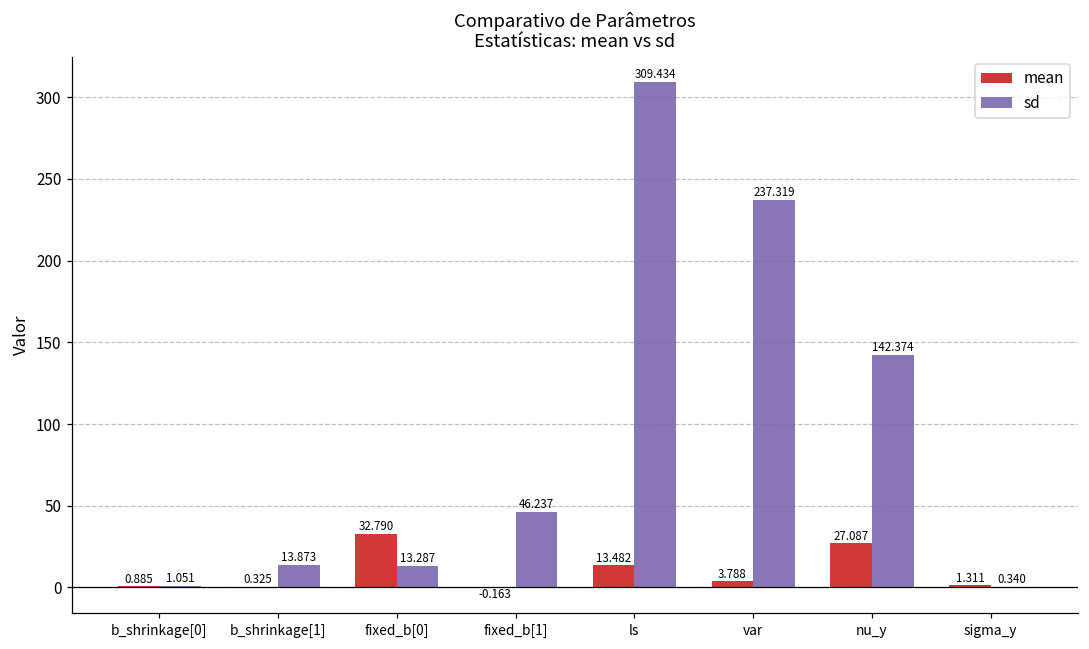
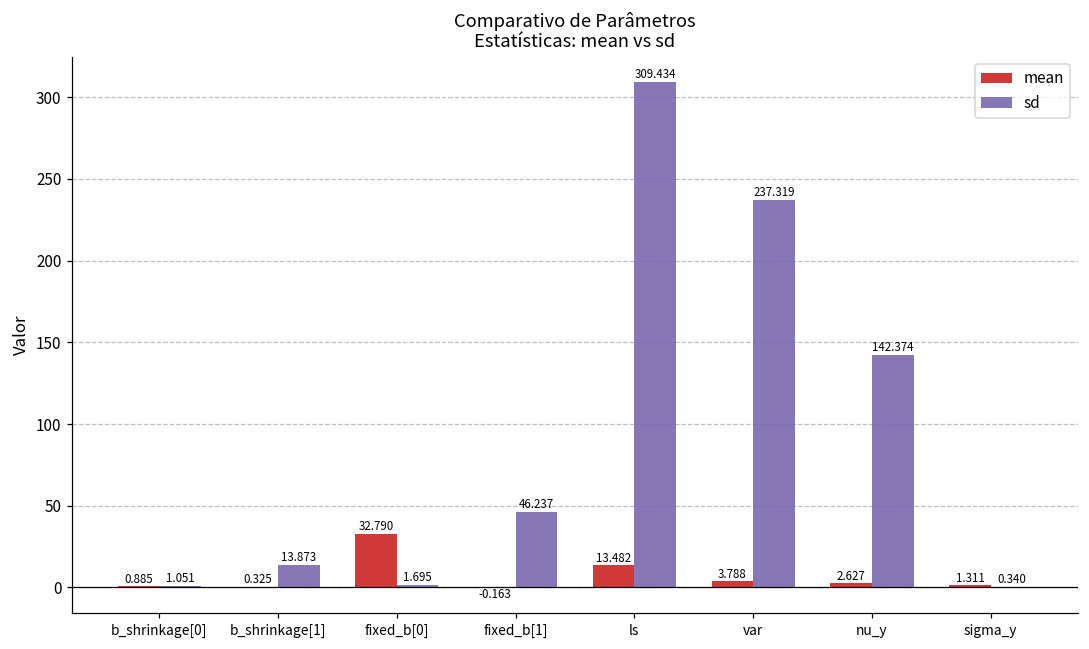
  {
    "mean": {
      "b_shrinkage[0]": 0.885,
      "b_shrinkage[1]": 0.325,
      "fixed_b[0]": 32.790,
      "fixed_b[1]": -0.163,
      "ls": 13.482,
      "var": 3.788,
-     "nu_y": 27.087,
+     "nu_y": 2.627,
      "sigma_y": 1.311
    },
    "sd": {
      "b_shrinkage[0]": 1.051,
      "b_shrinkage[1]": 13.873,
-     "fixed_b[0]": 13.287,
+     "fixed_b[0]": 1.695,
      "fixed_b[1]": 46.237,
      "ls": 309.434,
      "var": 237.319,
      "nu_y": 142.374,
      "sigma_y": 0.340
    }
  }
